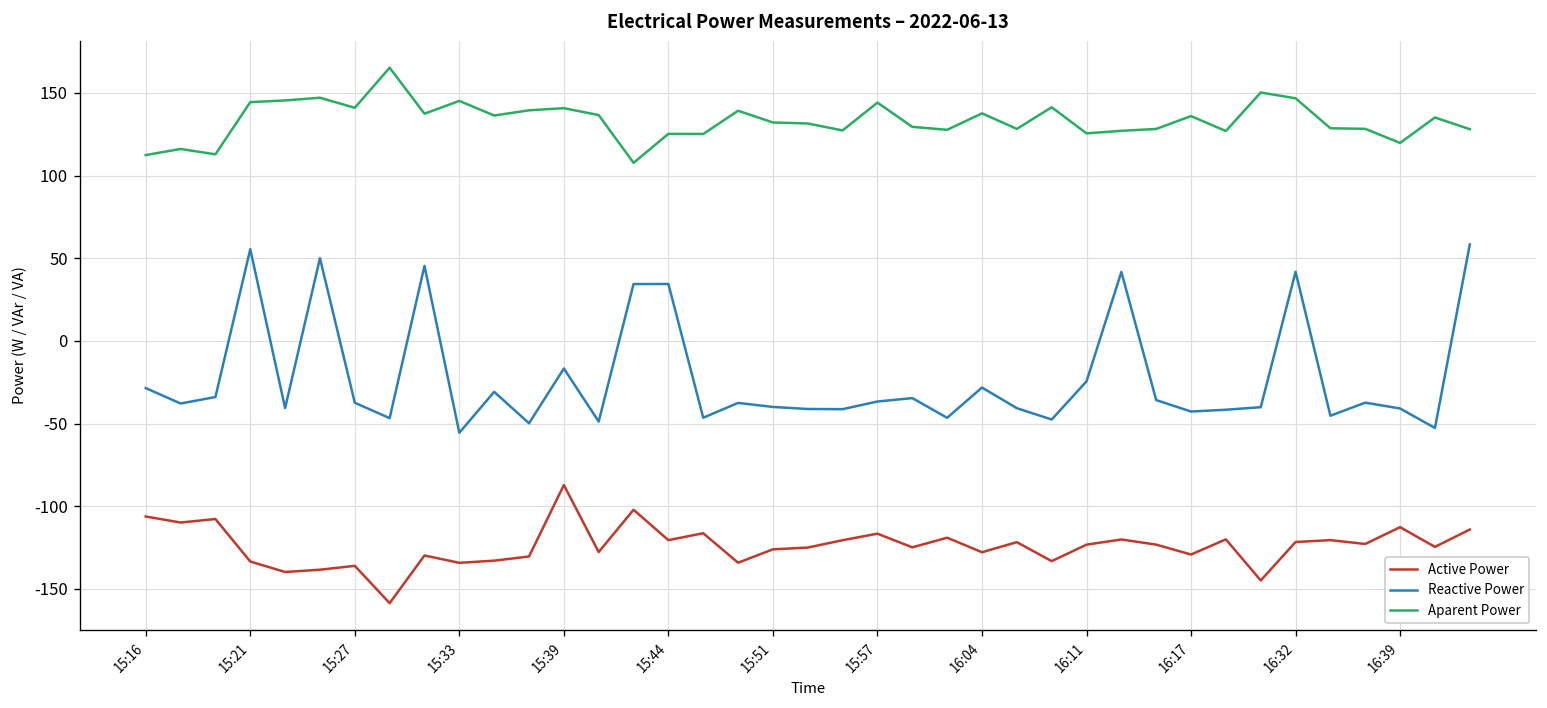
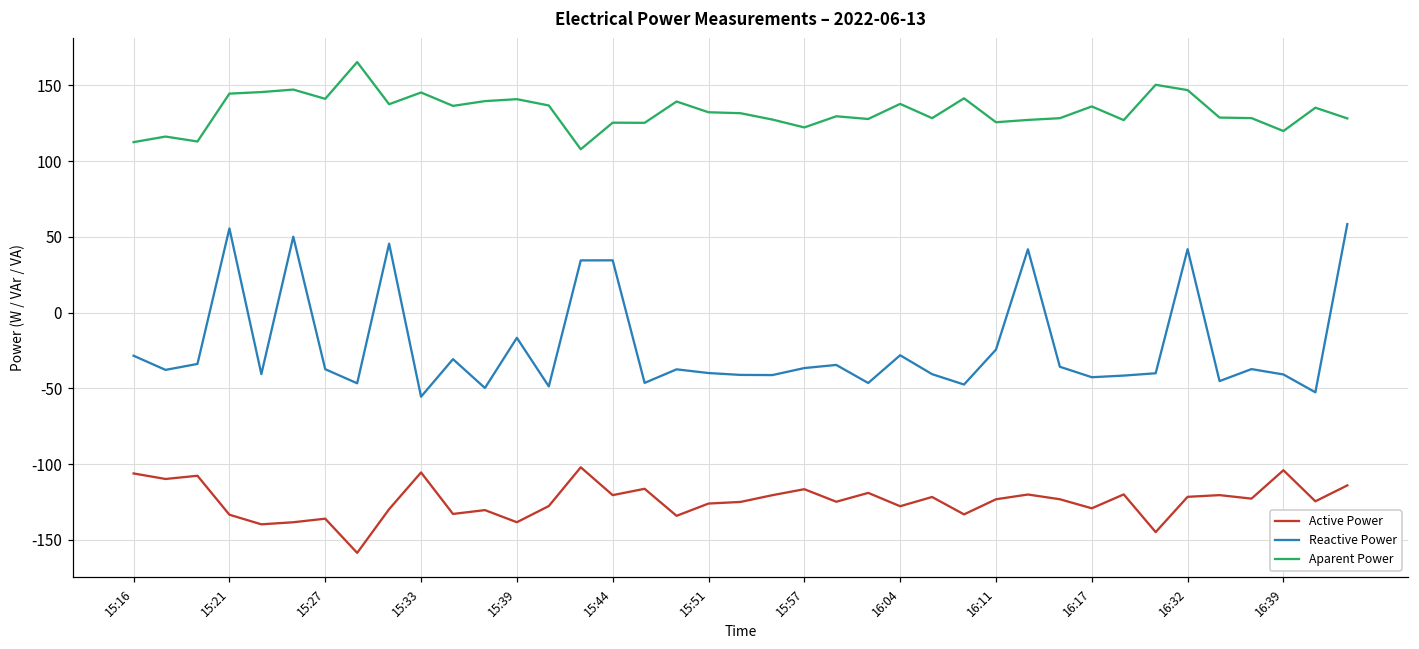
  {
    "Active Power": {
      "15:16": -106,
      "15:21": -133,
      "15:27": -136,
-     "15:33": -134,
-     "15:39": -87,
+     "15:33": -105,
+     "15:39": -138,
      "15:44": -120,
      "15:51": -126,
      "15:57": -117,
      "16:04": -128,
      "16:11": -123,
      "16:17": -129,
      "16:32": -122,
-     "16:39": -113
+     "16:39": -104
    },
    "Reactive Power": {
      "15:16": -28,
      "15:21": 56,
      "15:27": -37,
      "15:33": -56,
      "15:39": -17,
      "15:44": 34,
      "15:51": -40,
      "15:57": -37,
      "16:04": -28,
      "16:11": -24,
      "16:17": -43,
      "16:32": 42,
      "16:39": -41
    },
    "Aparent Power": {
      "15:16": 112,
      "15:21": 144,
      "15:27": 141,
      "15:33": 145,
      "15:39": 141,
      "15:44": 125,
      "15:51": 132,
-     "15:57": 144,
+     "15:57": 122,
      "16:04": 138,
      "16:11": 126,
      "16:17": 136,
      "16:32": 147,
      "16:39": 120
    }
  }
